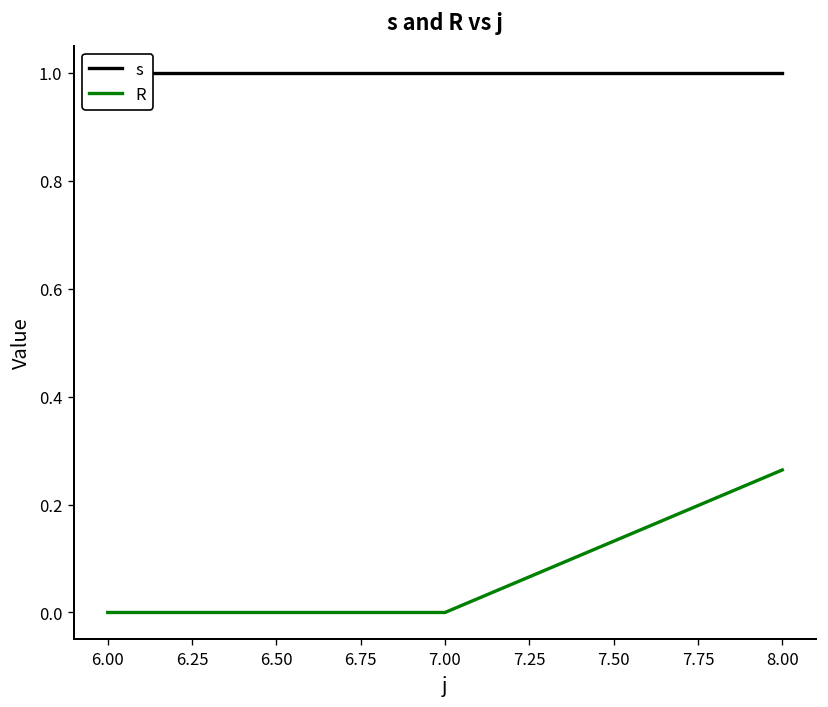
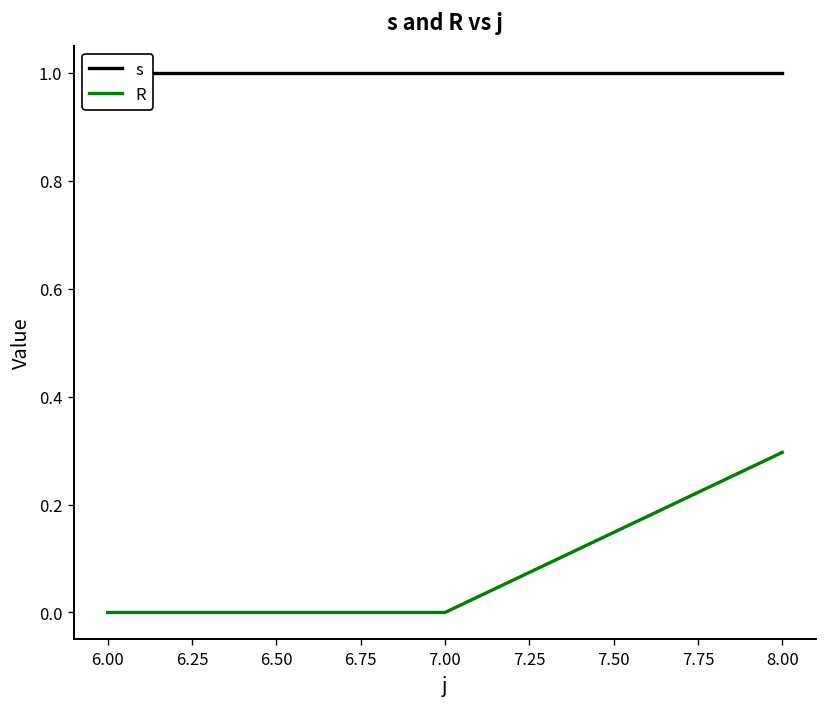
  {
    "s": {
      "7.00": 1.00,
      "8.00": 1.00
    },
    "R": {
      "6.00": 0.00,
      "7.00": 0.00,
-     "8.00": 0.26
+     "8.00": 0.30
    }
  }
